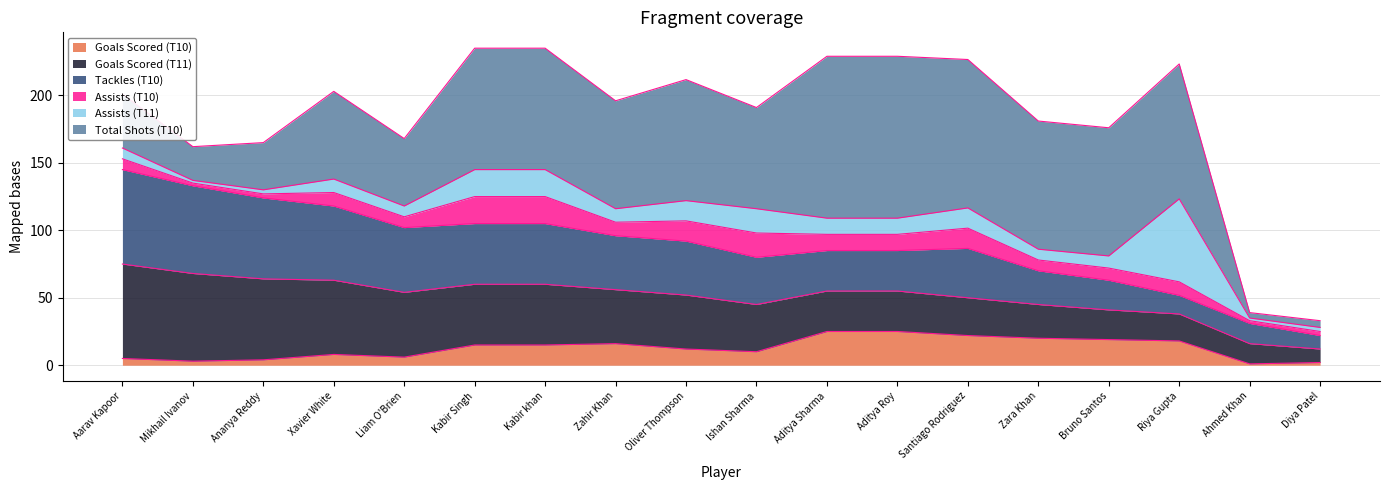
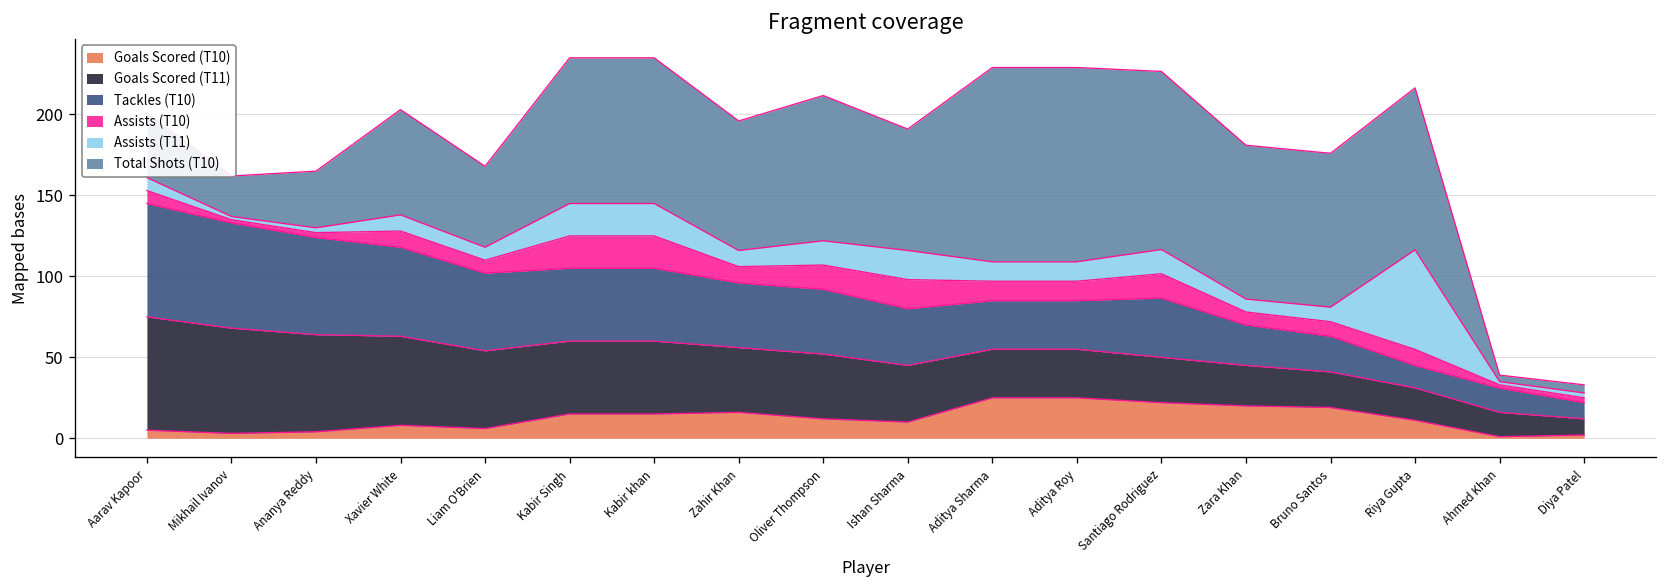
  {
    "Goals Scored (T10)": {
      "Aarav Kapoor": 5,
      "Mikhail Ivanov": 3,
      "Ananya Reddy": 4,
      "Xavier White": 8,
      "Liam O'Brien": 6,
      "Kabir Singh": 15,
      "Kabir khan": 15,
      "Zahir Khan": 16,
      "Oliver Thompson": 12,
      "Ishan Sharma": 10,
      "Aditya Sharma": 25,
      "Aditya Roy": 25,
      "Santiago Rodriguez": 22,
      "Zara Khan": 20,
      "Bruno Santos": 19,
-     "Riya Gupta": 18,
+     "Riya Gupta": 11,
      "Ahmed Khan": 1,
      "Diya Patel": 2
    },
    "Goals Scored (T11)": {
      "Aarav Kapoor": 70,
      "Mikhail Ivanov": 65,
      "Ananya Reddy": 60,
      "Xavier White": 55,
      "Liam O'Brien": 48,
      "Kabir Singh": 45,
      "Kabir khan": 45,
      "Zahir Khan": 40,
      "Oliver Thompson": 40,
      "Ishan Sharma": 35,
      "Aditya Sharma": 30,
      "Aditya Roy": 30,
      "Santiago Rodriguez": 28,
      "Zara Khan": 25,
      "Bruno Santos": 22,
      "Riya Gupta": 20,
      "Ahmed Khan": 15,
      "Diya Patel": 10
    },
    "Tackles (T10)": {
      "Aarav Kapoor": 70,
      "Mikhail Ivanov": 65,
      "Ananya Reddy": 60,
      "Xavier White": 55,
      "Liam O'Brien": 48,
      "Kabir Singh": 45,
      "Kabir khan": 45,
      "Zahir Khan": 40,
      "Oliver Thompson": 40,
      "Ishan Sharma": 35,
      "Aditya Sharma": 30,
      "Aditya Roy": 30,
      "Santiago Rodriguez": 37,
      "Zara Khan": 25,
      "Bruno Santos": 22,
      "Riya Gupta": 14,
      "Ahmed Khan": 15,
      "Diya Patel": 10
    },
    "Assists (T10)": {
      "Aarav Kapoor": 8,
      "Mikhail Ivanov": 2,
      "Ananya Reddy": 3,
      "Xavier White": 10,
      "Liam O'Brien": 8,
      "Kabir Singh": 20,
      "Kabir khan": 20,
      "Zahir Khan": 10,
      "Oliver Thompson": 15,
      "Ishan Sharma": 18,
      "Aditya Sharma": 12,
      "Aditya Roy": 12,
      "Santiago Rodriguez": 15,
      "Zara Khan": 8,
      "Bruno Santos": 9,
      "Riya Gupta": 10,
      "Ahmed Khan": 2,
      "Diya Patel": 3
    },
    "Assists (T11)": {
      "Aarav Kapoor": 8,
      "Mikhail Ivanov": 2,
      "Ananya Reddy": 3,
      "Xavier White": 10,
      "Liam O'Brien": 8,
      "Kabir Singh": 20,
      "Kabir khan": 20,
      "Zahir Khan": 10,
      "Oliver Thompson": 15,
      "Ishan Sharma": 18,
      "Aditya Sharma": 12,
      "Aditya Roy": 12,
      "Santiago Rodriguez": 15,
      "Zara Khan": 8,
      "Bruno Santos": 9,
      "Riya Gupta": 62,
      "Ahmed Khan": 2,
      "Diya Patel": 3
    },
    "Total Shots (T10)": {
      "Mikhail Ivanov": 25,
      "Ananya Reddy": 35,
      "Xavier White": 65,
      "Liam O'Brien": 50,
      "Kabir Singh": 90,
      "Kabir khan": 90,
      "Zahir Khan": 80,
      "Oliver Thompson": 90,
      "Ishan Sharma": 75,
      "Aditya Sharma": 120,
      "Aditya Roy": 120,
      "Santiago Rodriguez": 110,
      "Zara Khan": 95,
      "Bruno Santos": 95,
      "Riya Gupta": 100,
      "Ahmed Khan": 4,
      "Diya Patel": 5
    }
  }
